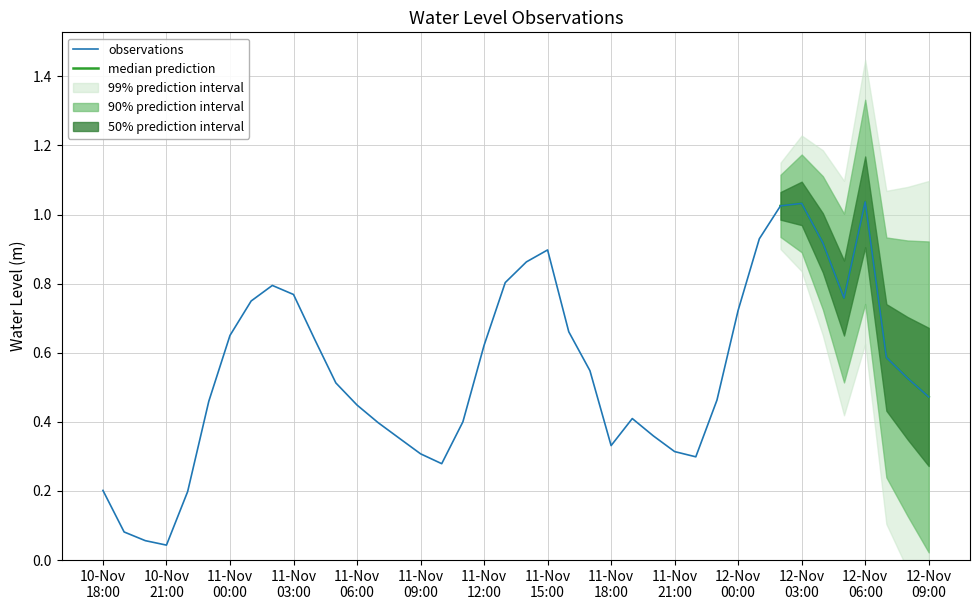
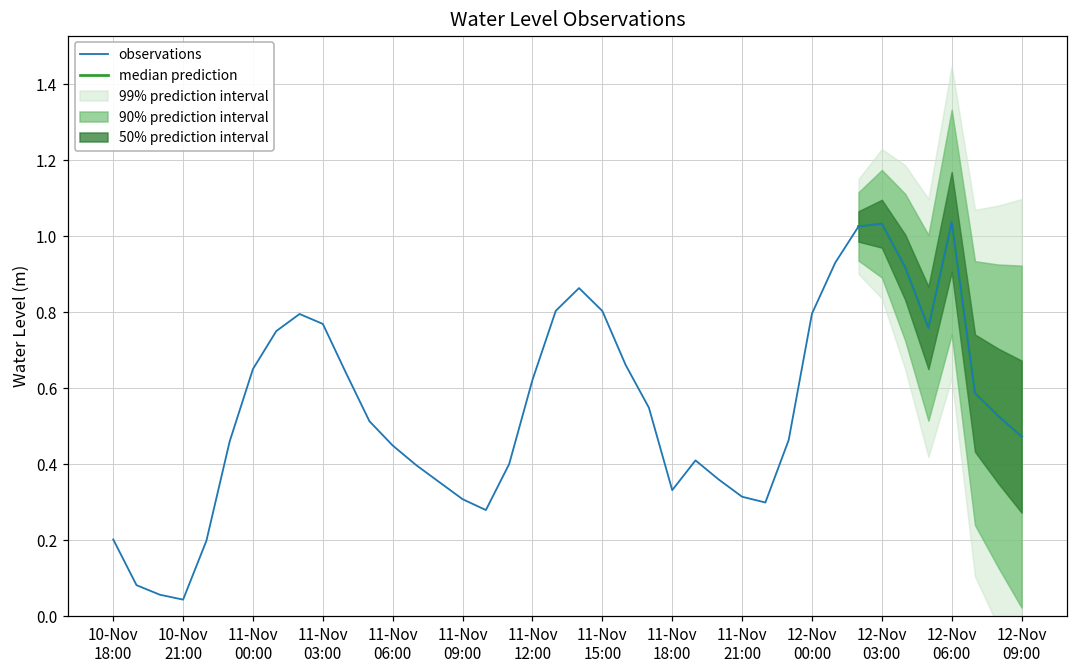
  {
    "observations": {
      "10-Nov 18:00": 0.20,
      "10-Nov 21:00": 0.04,
      "11-Nov 00:00": 0.65,
      "11-Nov 03:00": 0.77,
      "11-Nov 06:00": 0.45,
      "11-Nov 09:00": 0.31,
      "11-Nov 12:00": 0.62,
-     "11-Nov 15:00": 0.90,
+     "11-Nov 15:00": 0.80,
      "11-Nov 18:00": 0.33,
      "11-Nov 21:00": 0.31,
-     "12-Nov 00:00": 0.72
+     "12-Nov 00:00": 0.80
    }
  }
